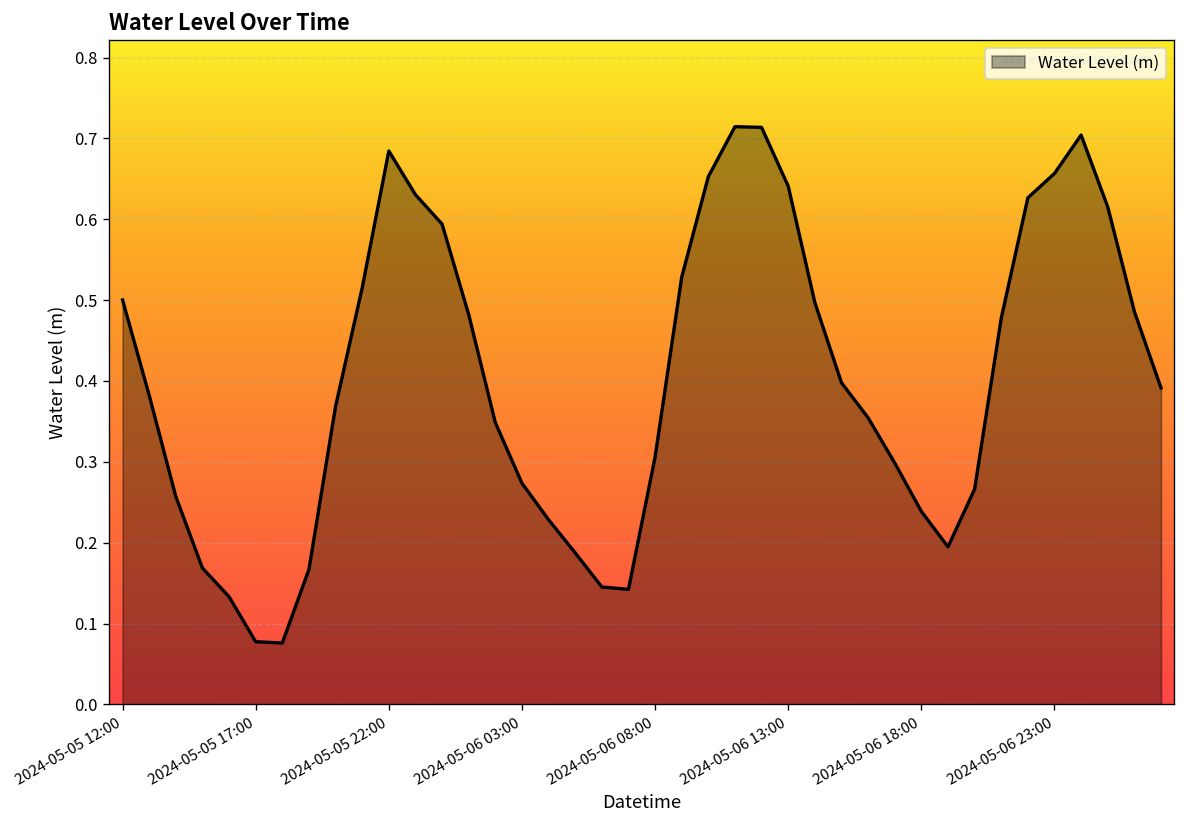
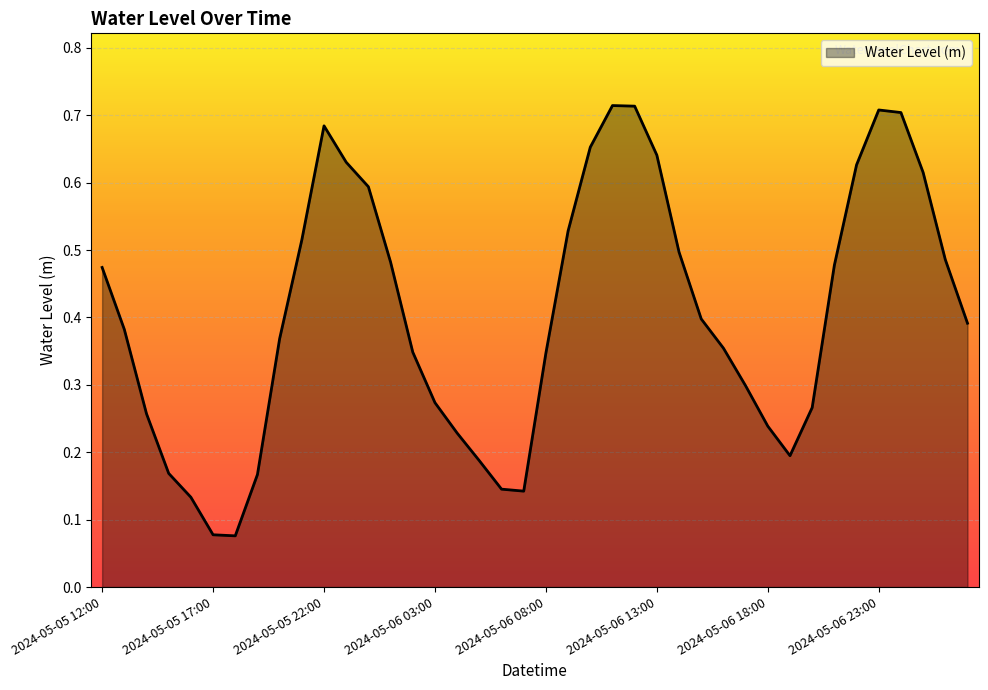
  {
-   "2024-05-05 12:00": 0.50,
+   "2024-05-05 12:00": 0.47,
    "2024-05-05 17:00": 0.08,
    "2024-05-05 22:00": 0.68,
    "2024-05-06 03:00": 0.27,
-   "2024-05-06 08:00": 0.31,
+   "2024-05-06 08:00": 0.35,
    "2024-05-06 13:00": 0.64,
    "2024-05-06 18:00": 0.24,
-   "2024-05-06 23:00": 0.66
+   "2024-05-06 23:00": 0.71
  }
